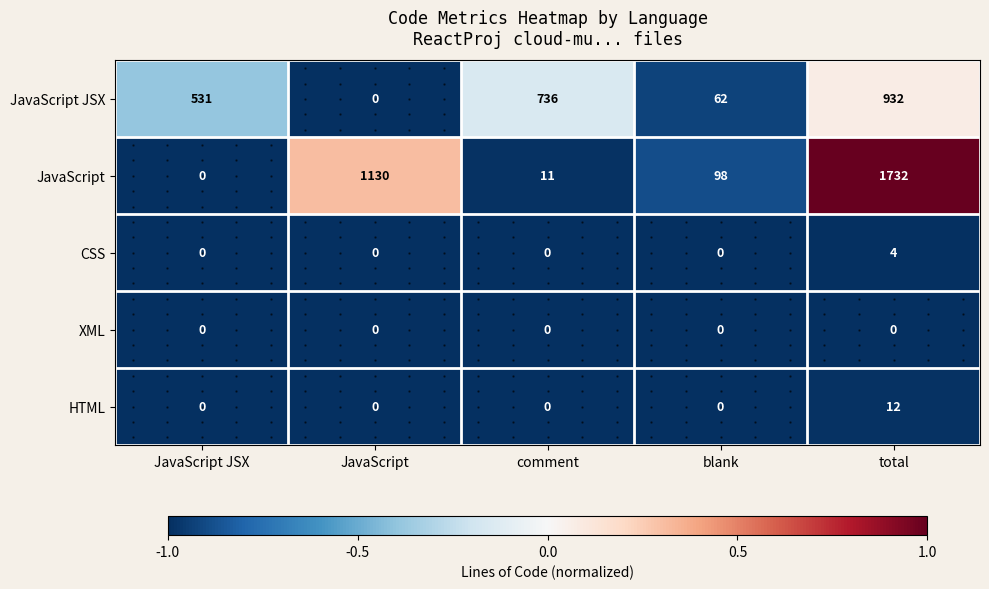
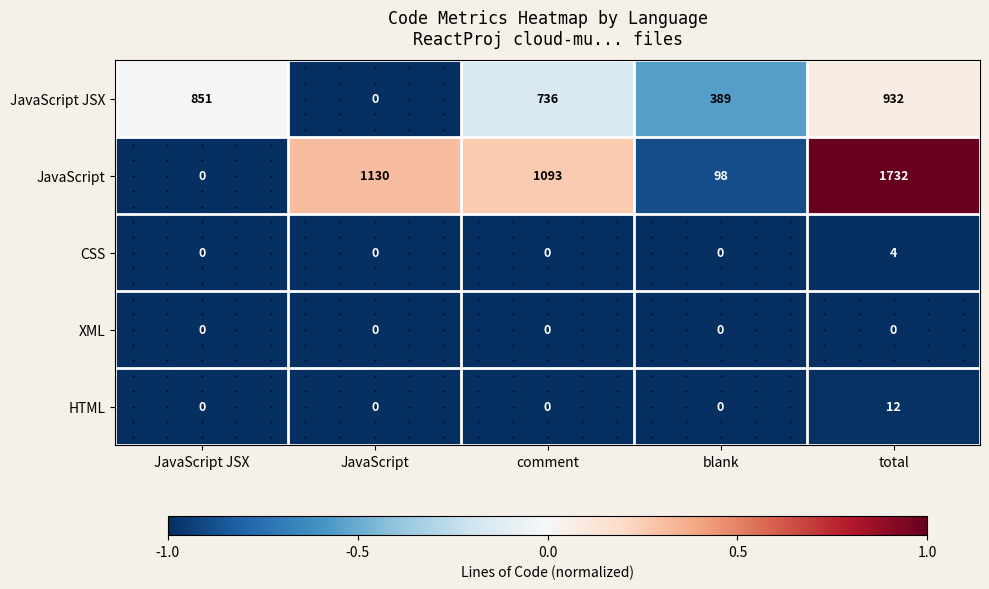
  {
    "JavaScript JSX": {
-     "JavaScript JSX": 531,
+     "JavaScript JSX": 851,
      "comment": 736,
-     "blank": 62,
+     "blank": 389,
      "total": 932
    },
    "JavaScript": {
      "JavaScript": 1130,
-     "comment": 11,
+     "comment": 1093,
      "blank": 98,
      "total": 1732
    },
    "CSS": {
      "total": 4
    },
    "HTML": {
      "total": 12
    }
  }
